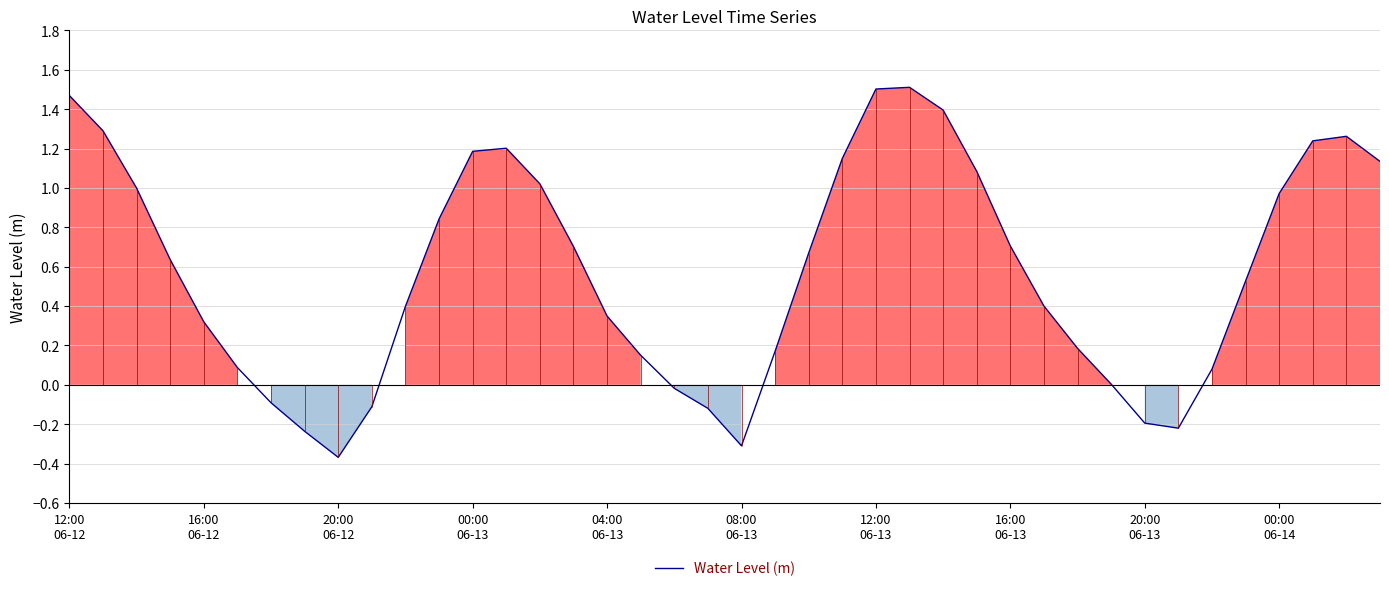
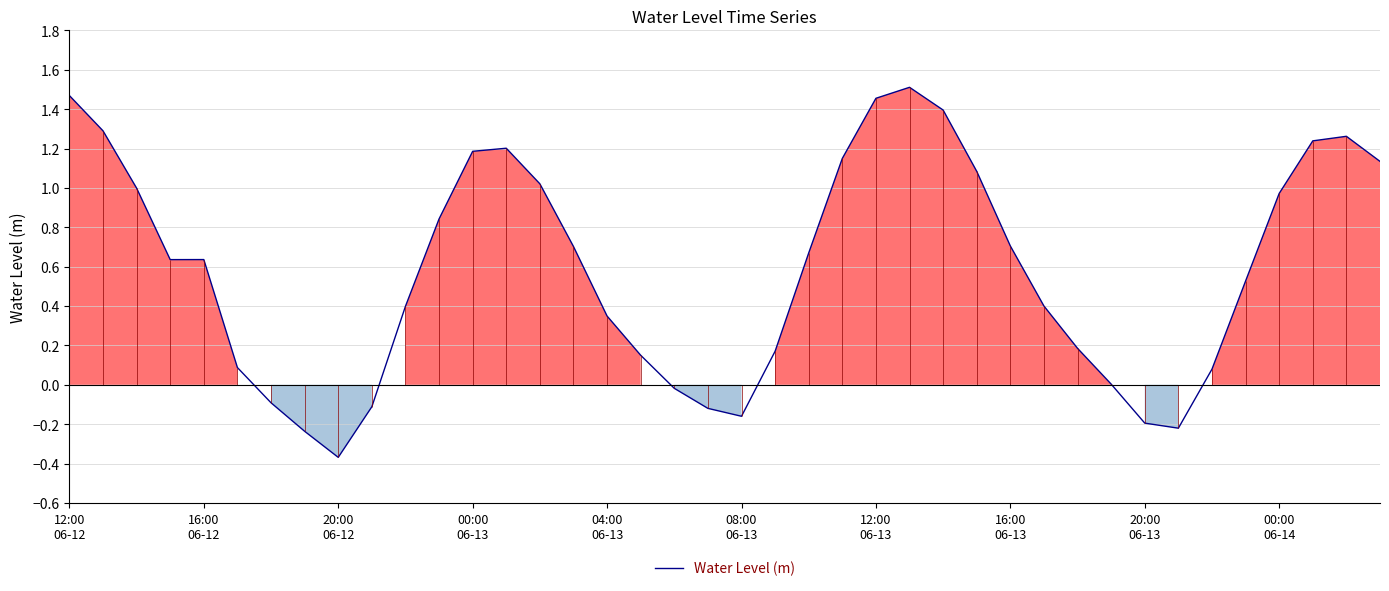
  {
    "12:00 06-12": 1.47,
-   "16:00 06-12": 0.32,
+   "16:00 06-12": 0.64,
    "20:00 06-12": -0.37,
    "00:00 06-13": 1.19,
    "04:00 06-13": 0.35,
-   "08:00 06-13": -0.31,
-   "12:00 06-13": 1.50,
+   "08:00 06-13": -0.16,
+   "12:00 06-13": 1.46,
    "16:00 06-13": 0.71,
    "20:00 06-13": -0.19,
    "00:00 06-14": 0.97
  }
